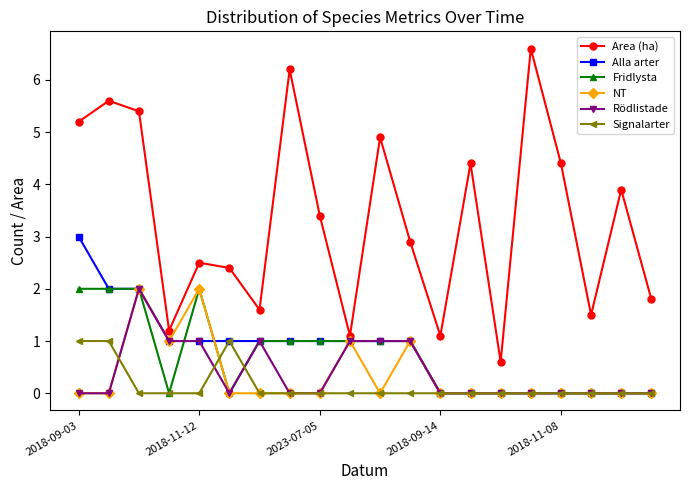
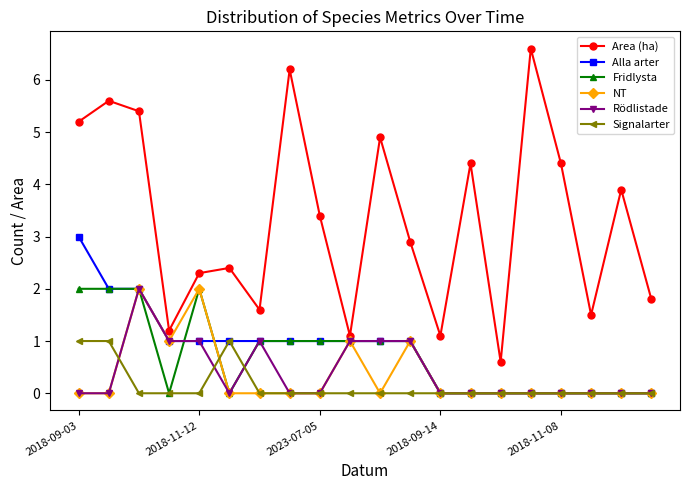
  {
    "Area (ha)": {
      "2018-09-03": 5.2,
-     "2018-11-12": 2.5,
+     "2018-11-12": 2.3,
      "2018-11-08": 4.4
    },
    "Alla arter": {
      "2018-09-03": 3.0
    },
    "Fridlysta": {
      "2018-09-03": 2.0
    },
    "Signalarter": {
      "2018-09-03": 1.0,
      "2018-11-12": 0.0
    }
  }
